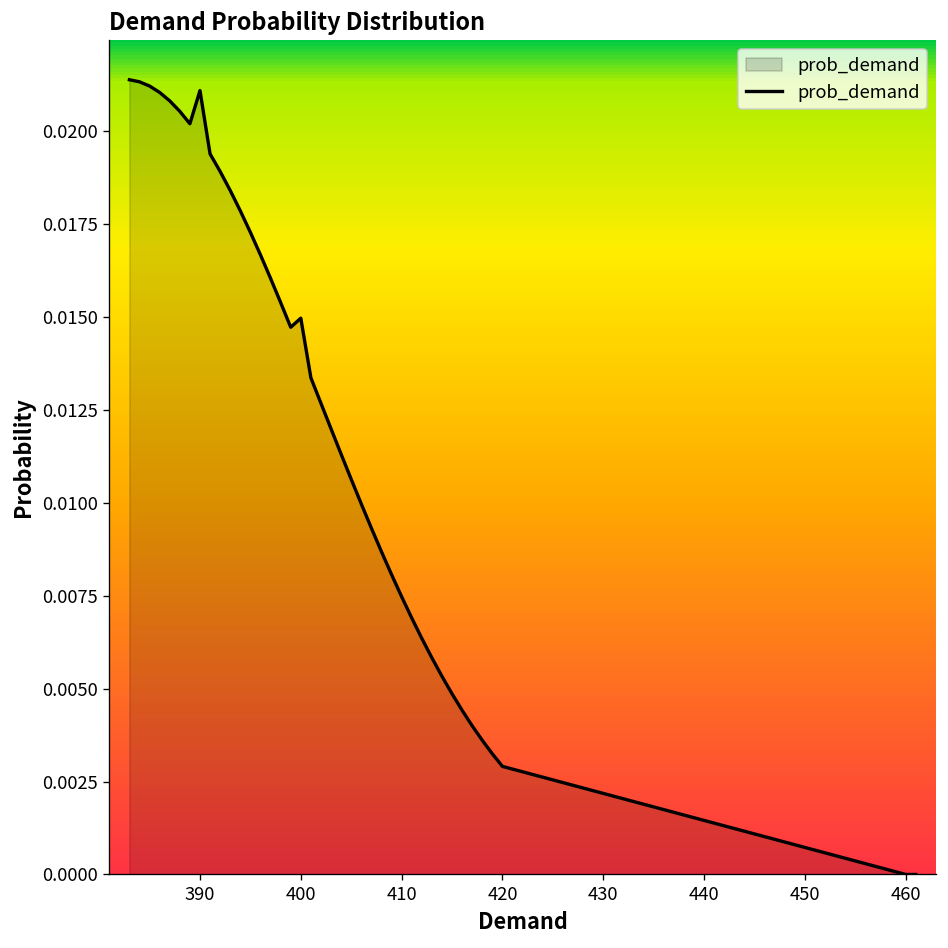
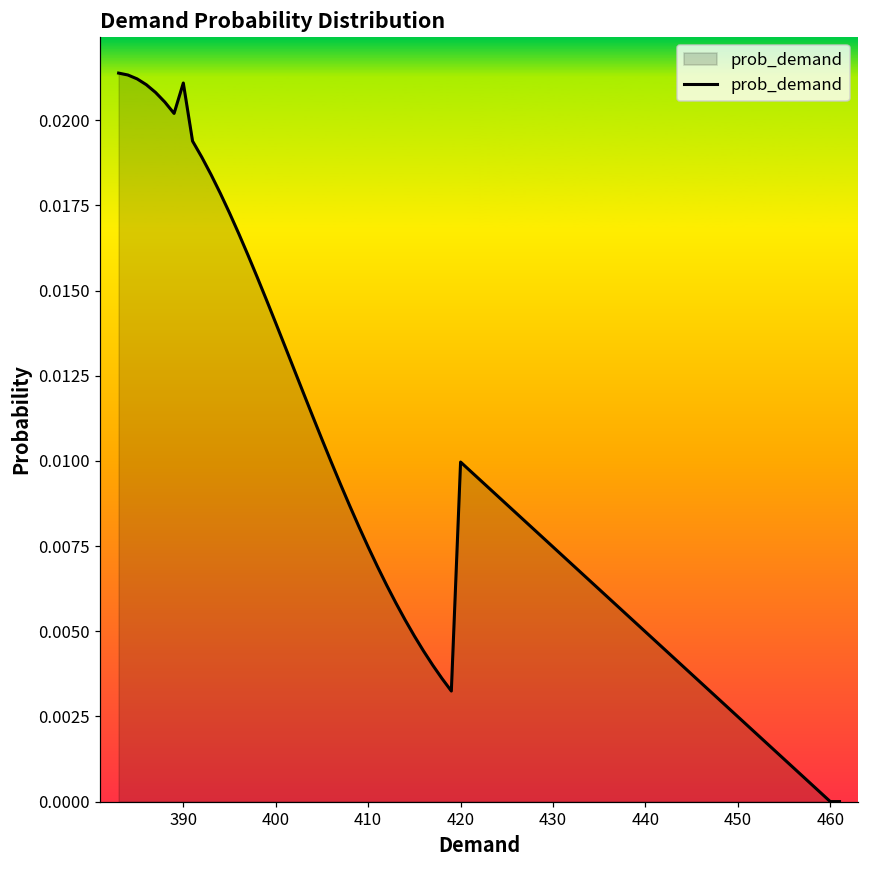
  {
    "390": 0.0211,
-   "400": 0.0150,
+   "400": 0.0140,
    "410": 0.0075,
-   "420": 0.0029,
+   "420": 0.0100,
    "460": 0.0000
  }
